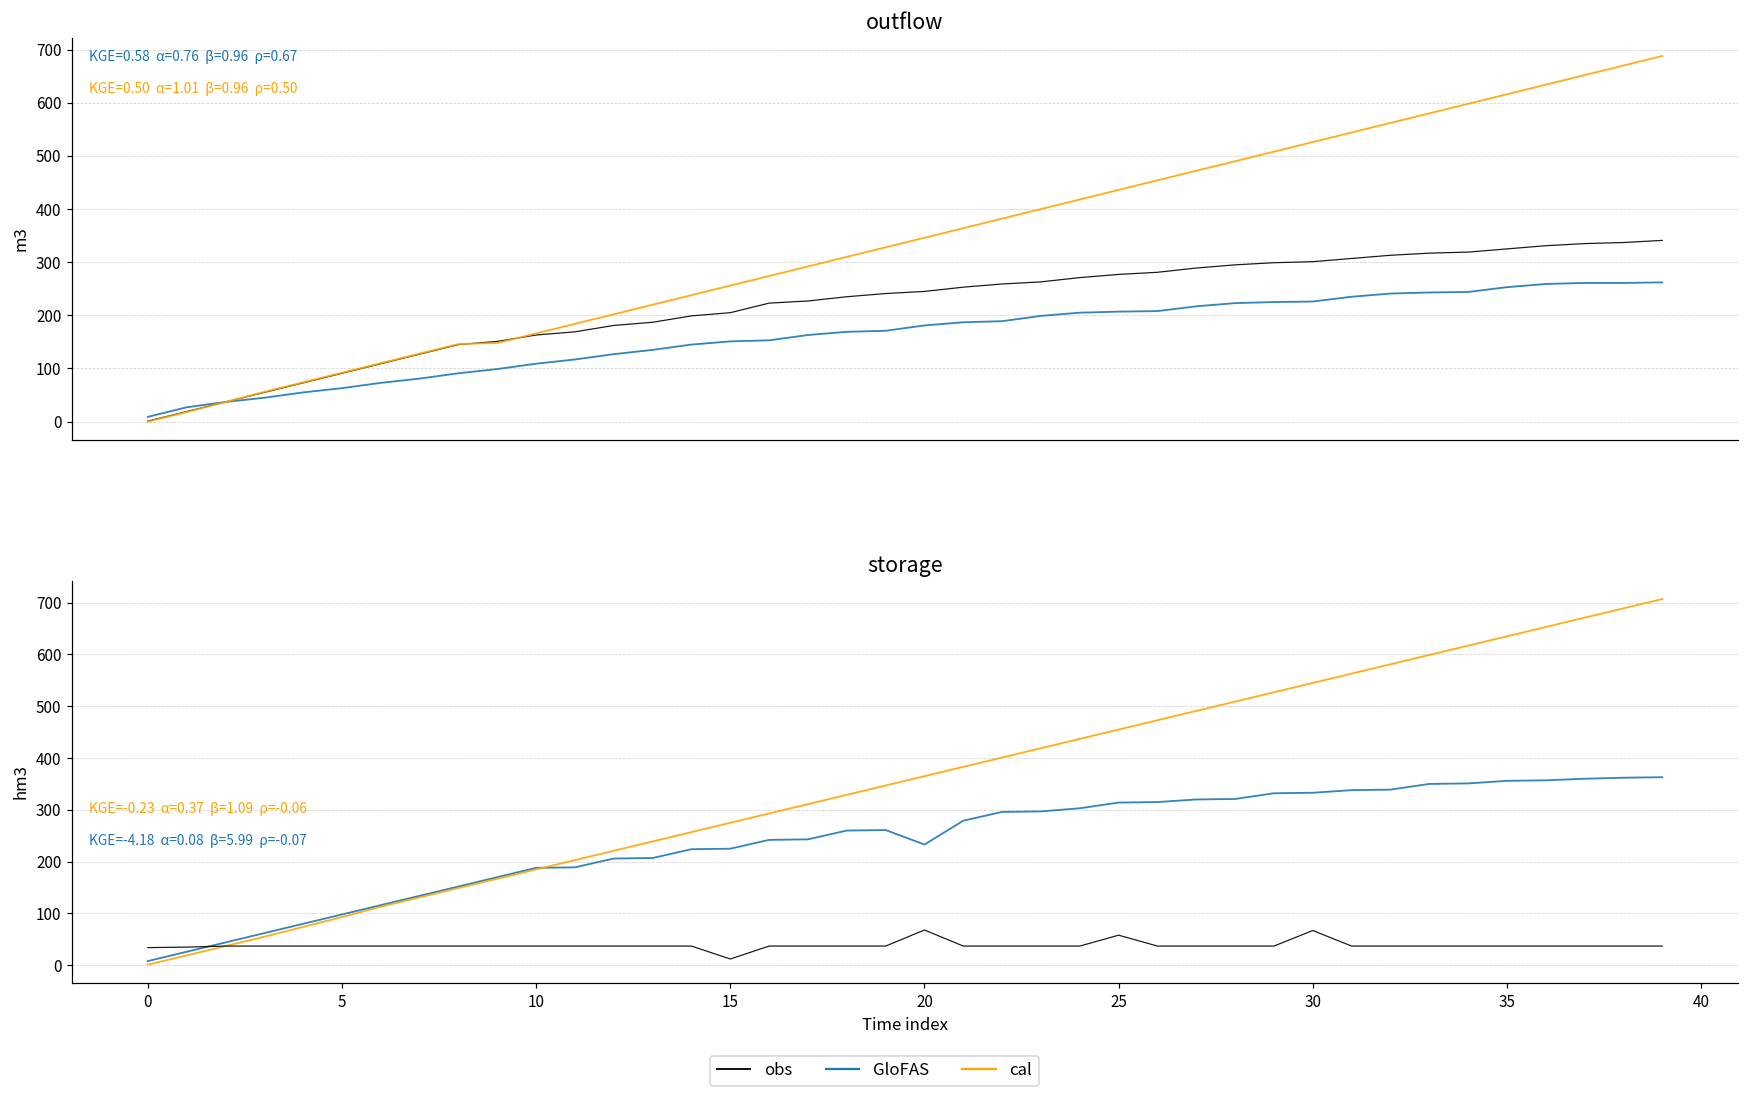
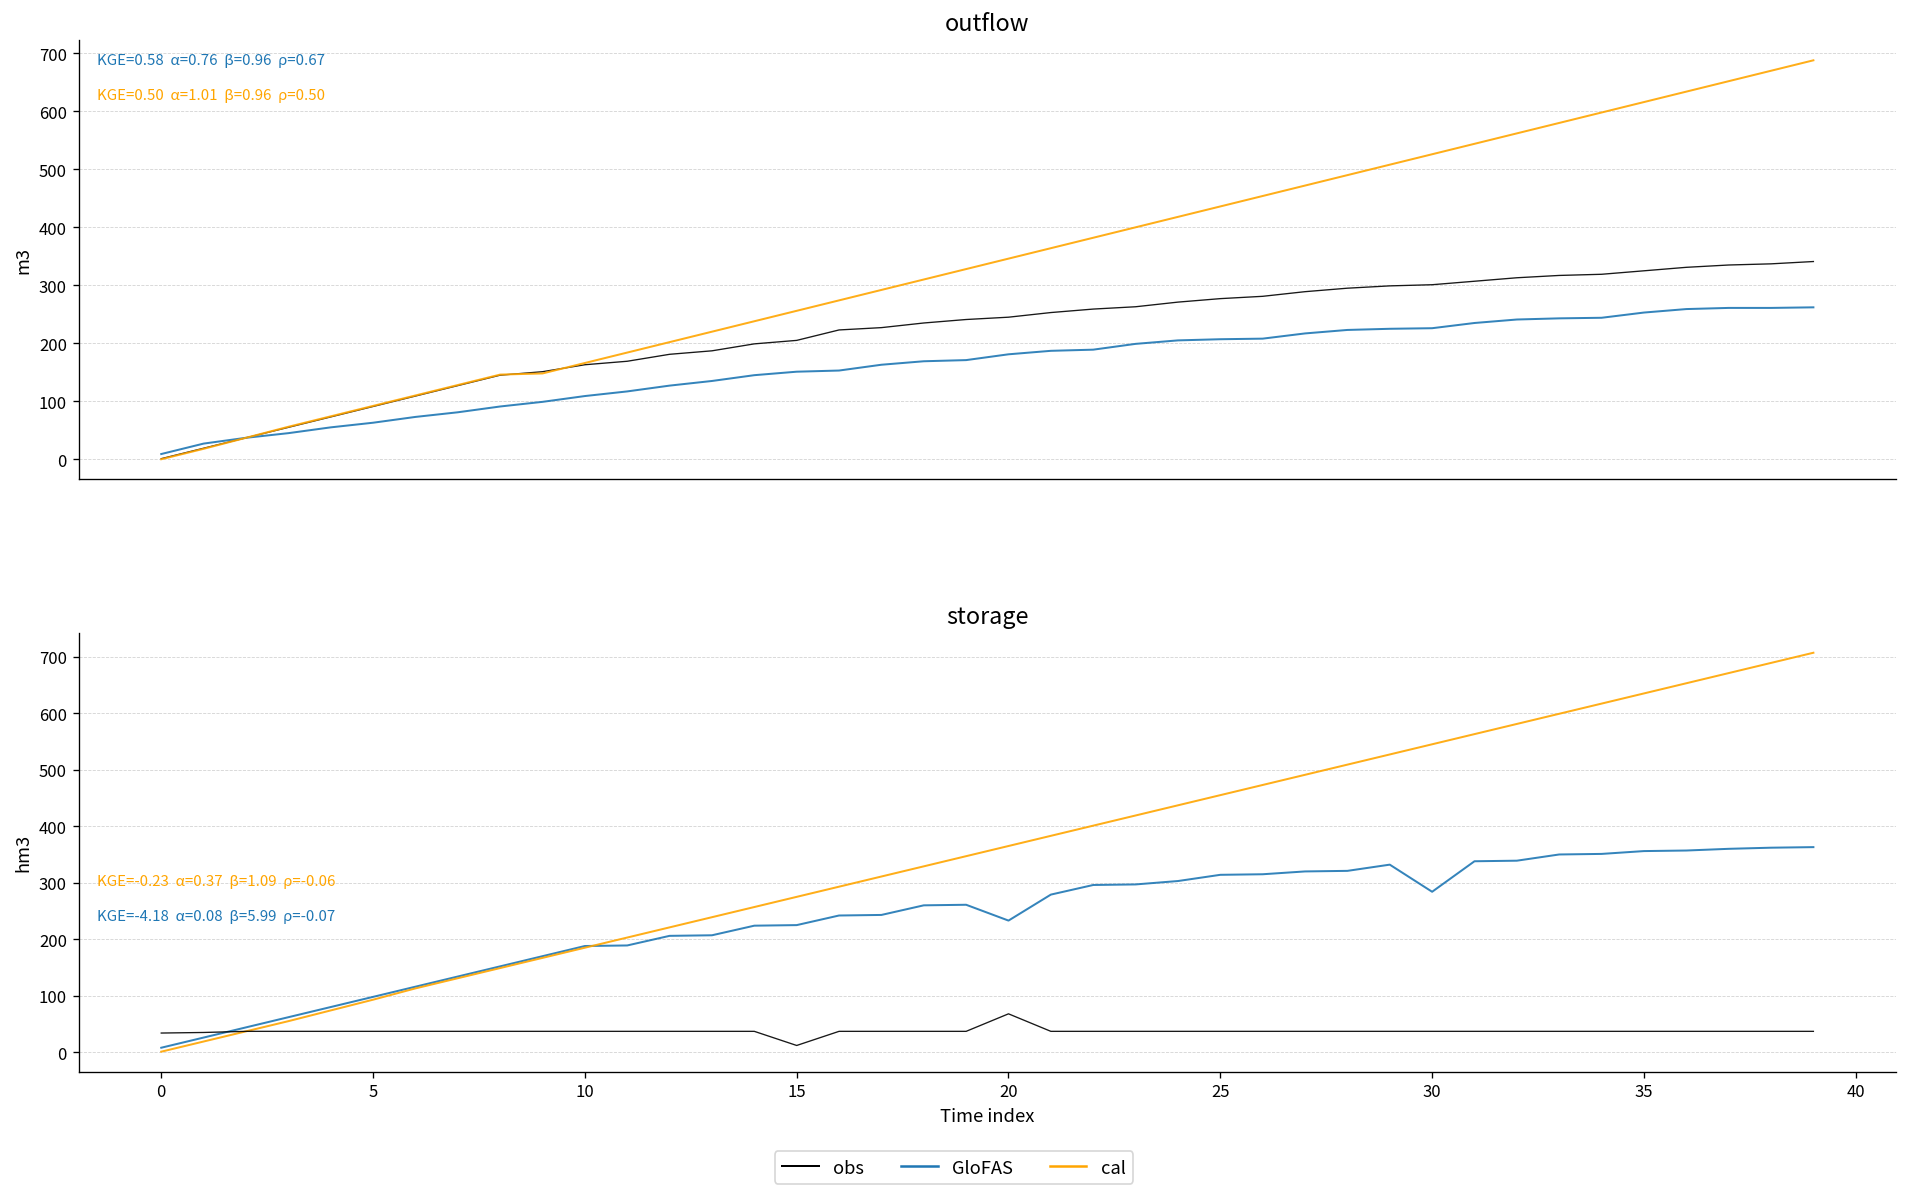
  {
    "storage": {
      "GloFAS": {
        "0": 10,
        "15": 230,
        "20": 230,
        "25": 310,
-       "30": 330,
+       "30": 280,
        "35": 360
      },
      "cal": {
        "0": 0,
        "15": 280,
        "20": 370,
        "25": 460,
        "30": 550,
        "35": 640
      },
      "obs": {
        "0": 30,
        "5": 40,
        "10": 40,
        "15": 10,
        "20": 70,
-       "25": 60,
-       "30": 70,
+       "25": 40,
+       "30": 40,
        "35": 40
      }
    }
  }
